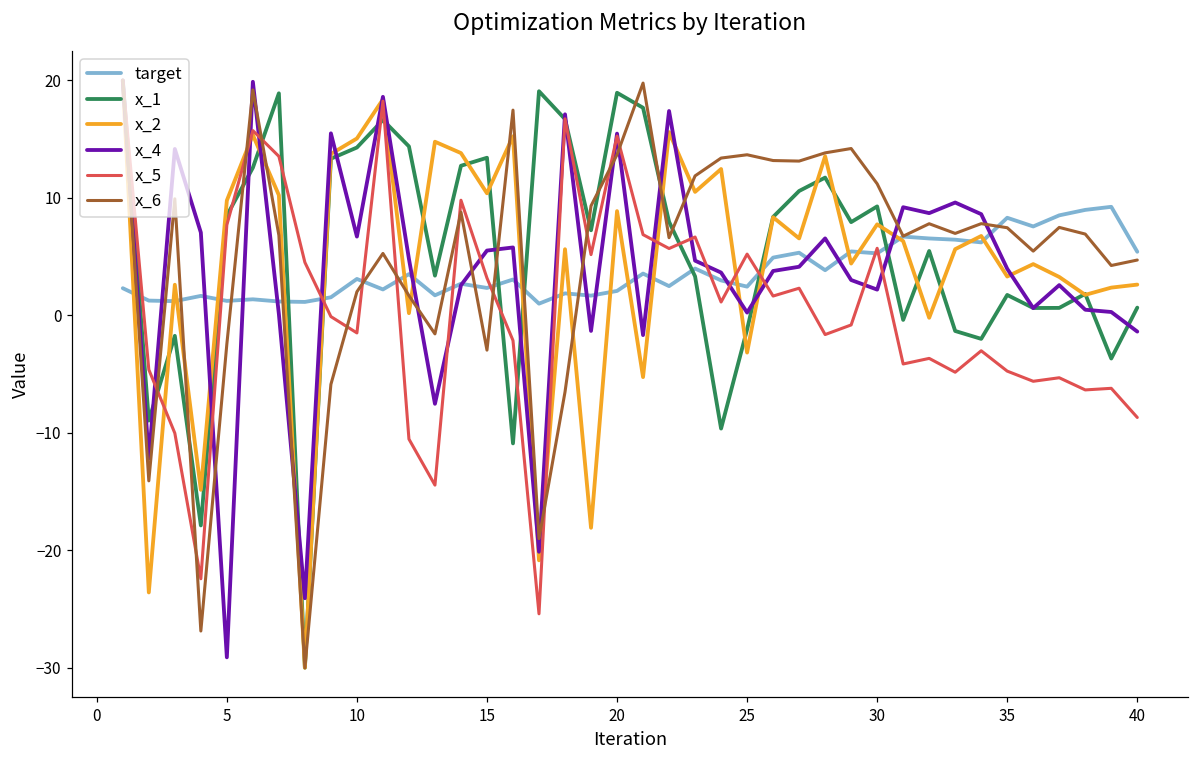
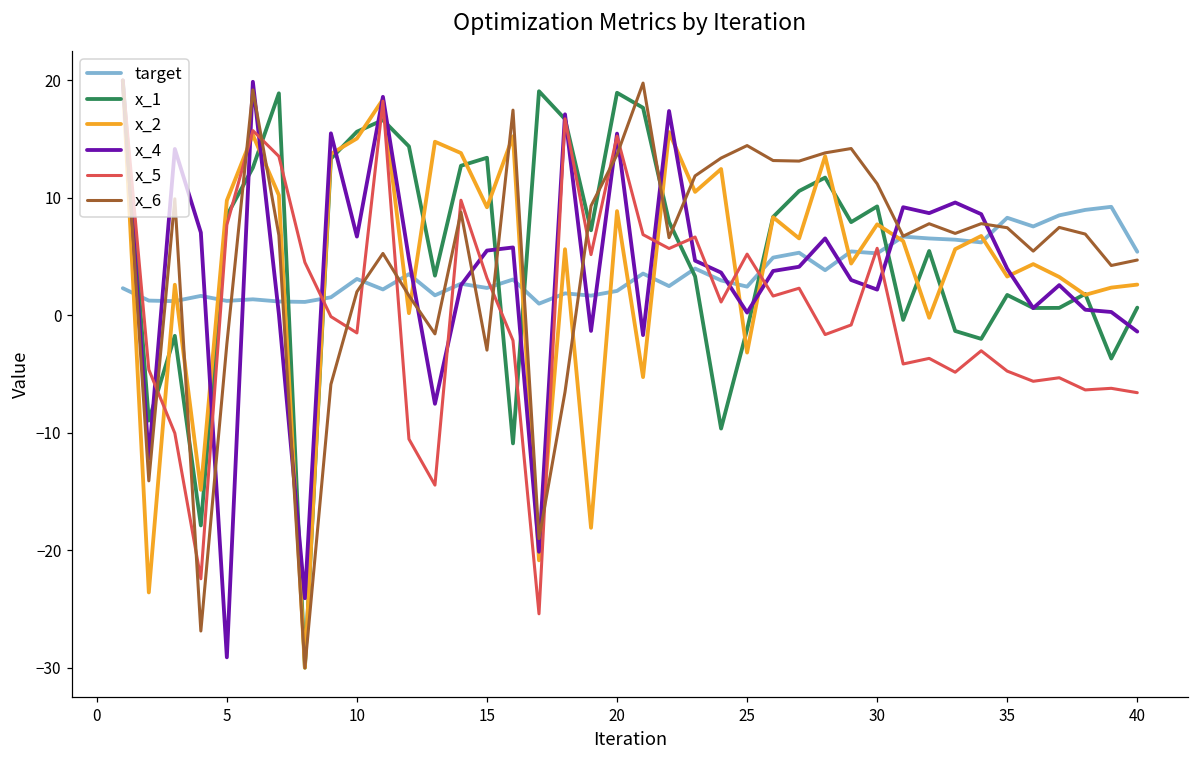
  {
    "target": {
      "5": 1.2,
      "10": 3.1,
      "15": 2.3,
      "20": 2.1,
      "25": 2.4,
      "30": 5.3,
      "35": 8.3,
      "40": 5.4
    },
    "x_1": {
      "5": 8.5,
-     "10": 14.3,
+     "10": 15.6,
      "15": 13.4,
      "20": 19.0,
      "25": -1.2,
      "30": 9.3,
      "35": 1.7,
      "40": 0.7
    },
    "x_2": {
      "5": 9.8,
      "10": 15.1,
-     "15": 10.4,
+     "15": 9.2,
      "20": 8.9,
      "25": -3.2,
      "30": 7.7,
      "35": 3.3,
      "40": 2.6
    },
    "x_4": {
      "5": -29.1,
      "10": 6.7,
      "15": 5.5,
      "25": 0.2,
      "30": 2.2,
      "35": 4.0,
      "40": -1.4
    },
    "x_5": {
      "5": 7.7,
      "10": -1.5,
      "15": 3.2,
      "25": 5.2,
      "30": 5.7,
      "35": -4.7,
-     "40": -8.7
+     "40": -6.6
    },
    "x_6": {
      "5": -2.4,
      "10": 2.0,
      "15": -3.0,
      "20": 13.7,
-     "25": 13.7,
+     "25": 14.5,
      "30": 11.2,
      "35": 7.5,
      "40": 4.7
    }
  }
